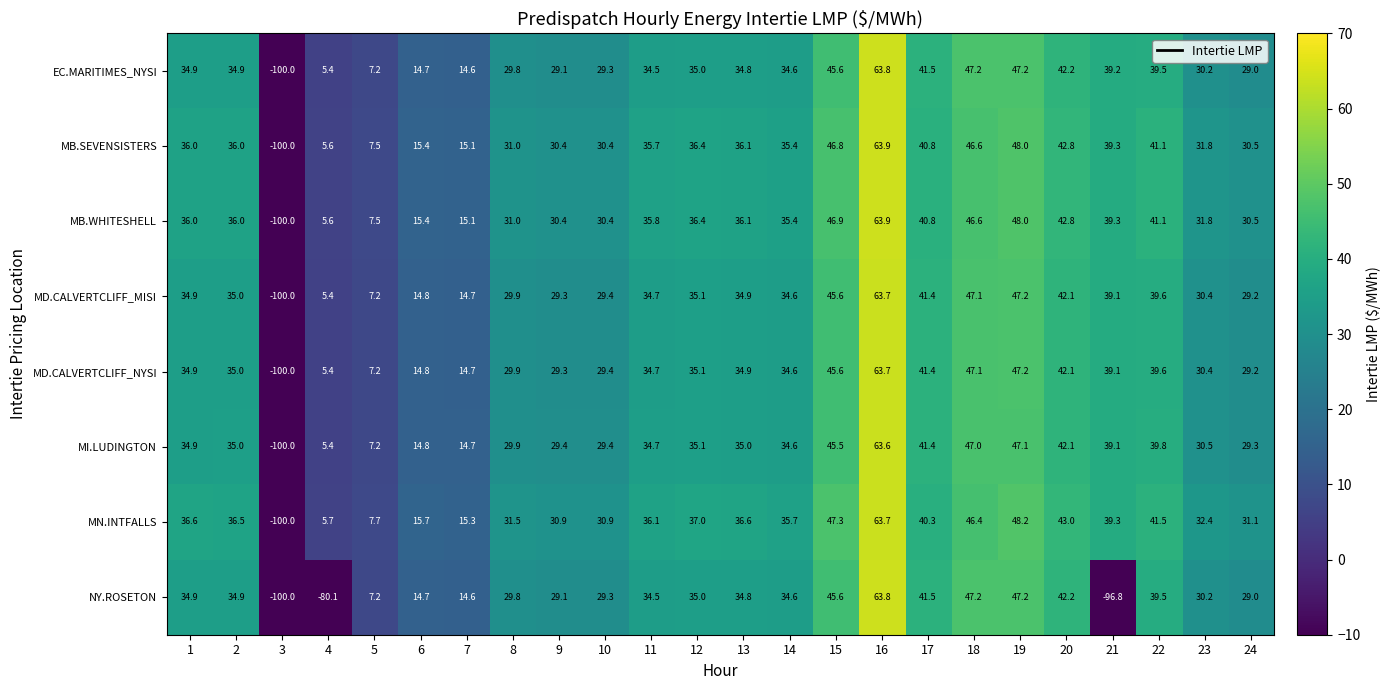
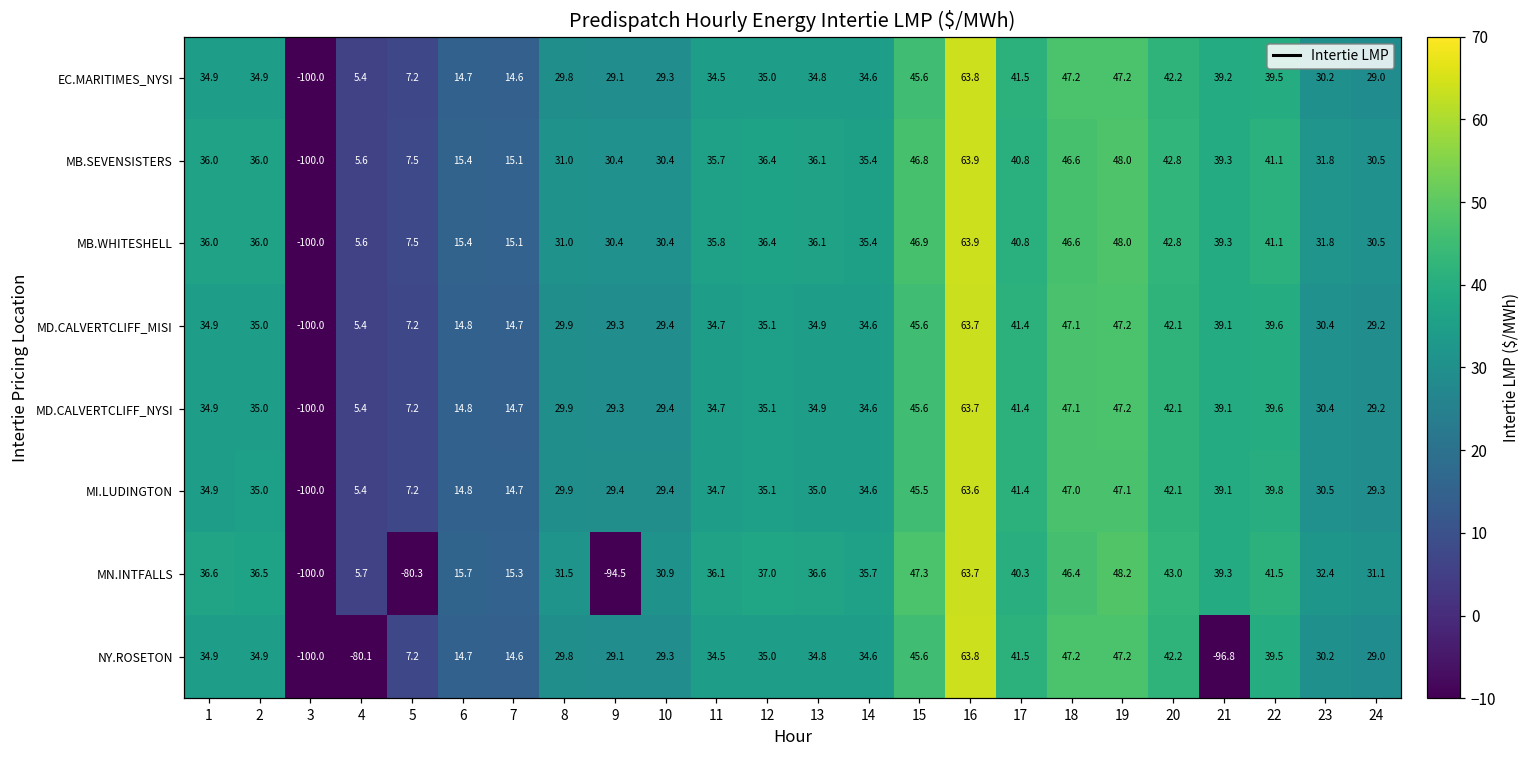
  {
    "EC.MARITIMES_NYSI": {
      "1": 34.9,
      "2": 34.9,
      "3": -100.0,
      "4": 5.4,
      "5": 7.2,
      "6": 14.7,
      "7": 14.6,
      "8": 29.8,
      "9": 29.1,
      "10": 29.3,
      "11": 34.5,
      "12": 35.0,
      "13": 34.8,
      "14": 34.6,
      "15": 45.6,
      "16": 63.8,
      "17": 41.5,
      "18": 47.2,
      "19": 47.2,
      "20": 42.2,
      "21": 39.2,
      "22": 39.5,
      "23": 30.2,
      "24": 29.0
    },
    "MB.SEVENSISTERS": {
      "1": 36.0,
      "2": 36.0,
      "3": -100.0,
      "4": 5.6,
      "5": 7.5,
      "6": 15.4,
      "7": 15.1,
      "8": 31.0,
      "9": 30.4,
      "10": 30.4,
      "11": 35.7,
      "12": 36.4,
      "13": 36.1,
      "14": 35.4,
      "15": 46.8,
      "16": 63.9,
      "17": 40.8,
      "18": 46.6,
      "19": 48.0,
      "20": 42.8,
      "21": 39.3,
      "22": 41.1,
      "23": 31.8,
      "24": 30.5
    },
    "MB.WHITESHELL": {
      "1": 36.0,
      "2": 36.0,
      "3": -100.0,
      "4": 5.6,
      "5": 7.5,
      "6": 15.4,
      "7": 15.1,
      "8": 31.0,
      "9": 30.4,
      "10": 30.4,
      "11": 35.8,
      "12": 36.4,
      "13": 36.1,
      "14": 35.4,
      "15": 46.9,
      "16": 63.9,
      "17": 40.8,
      "18": 46.6,
      "19": 48.0,
      "20": 42.8,
      "21": 39.3,
      "22": 41.1,
      "23": 31.8,
      "24": 30.5
    },
    "MD.CALVERTCLIFF_MISI": {
      "1": 34.9,
      "2": 35.0,
      "3": -100.0,
      "4": 5.4,
      "5": 7.2,
      "6": 14.8,
      "7": 14.7,
      "8": 29.9,
      "9": 29.3,
      "10": 29.4,
      "11": 34.7,
      "12": 35.1,
      "13": 34.9,
      "14": 34.6,
      "15": 45.6,
      "16": 63.7,
      "17": 41.4,
      "18": 47.1,
      "19": 47.2,
      "20": 42.1,
      "21": 39.1,
      "22": 39.6,
      "23": 30.4,
      "24": 29.2
    },
    "MD.CALVERTCLIFF_NYSI": {
      "1": 34.9,
      "2": 35.0,
      "3": -100.0,
      "4": 5.4,
      "5": 7.2,
      "6": 14.8,
      "7": 14.7,
      "8": 29.9,
      "9": 29.3,
      "10": 29.4,
      "11": 34.7,
      "12": 35.1,
      "13": 34.9,
      "14": 34.6,
      "15": 45.6,
      "16": 63.7,
      "17": 41.4,
      "18": 47.1,
      "19": 47.2,
      "20": 42.1,
      "21": 39.1,
      "22": 39.6,
      "23": 30.4,
      "24": 29.2
    },
    "MI.LUDINGTON": {
      "1": 34.9,
      "2": 35.0,
      "3": -100.0,
      "4": 5.4,
      "5": 7.2,
      "6": 14.8,
      "7": 14.7,
      "8": 29.9,
      "9": 29.4,
      "10": 29.4,
      "11": 34.7,
      "12": 35.1,
      "13": 35.0,
      "14": 34.6,
      "15": 45.5,
      "16": 63.6,
      "17": 41.4,
      "18": 47.0,
      "19": 47.1,
      "20": 42.1,
      "21": 39.1,
      "22": 39.8,
      "23": 30.5,
      "24": 29.3
    },
    "MN.INTFALLS": {
      "1": 36.6,
      "2": 36.5,
      "3": -100.0,
      "4": 5.7,
-     "5": 7.7,
+     "5": -80.3,
      "6": 15.7,
      "7": 15.3,
      "8": 31.5,
-     "9": 30.9,
+     "9": -94.5,
      "10": 30.9,
      "11": 36.1,
      "12": 37.0,
      "13": 36.6,
      "14": 35.7,
      "15": 47.3,
      "16": 63.7,
      "17": 40.3,
      "18": 46.4,
      "19": 48.2,
      "20": 43.0,
      "21": 39.3,
      "22": 41.5,
      "23": 32.4,
      "24": 31.1
    },
    "NY.ROSETON": {
      "1": 34.9,
      "2": 34.9,
      "3": -100.0,
      "4": -80.1,
      "5": 7.2,
      "6": 14.7,
      "7": 14.6,
      "8": 29.8,
      "9": 29.1,
      "10": 29.3,
      "11": 34.5,
      "12": 35.0,
      "13": 34.8,
      "14": 34.6,
      "15": 45.6,
      "16": 63.8,
      "17": 41.5,
      "18": 47.2,
      "19": 47.2,
      "20": 42.2,
      "21": -96.8,
      "22": 39.5,
      "23": 30.2,
      "24": 29.0
    }
  }
